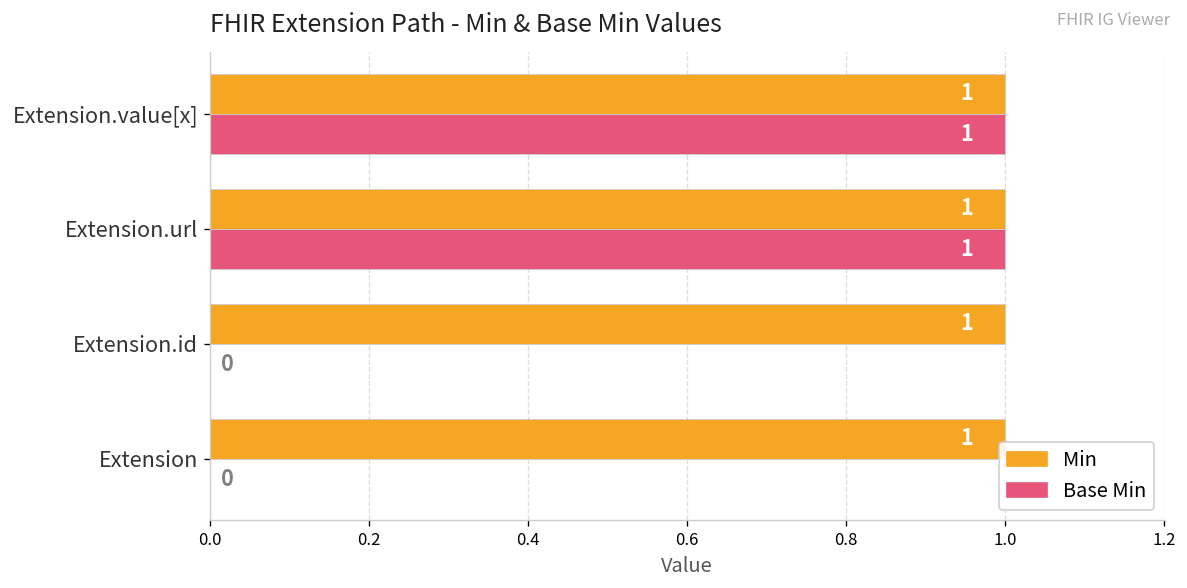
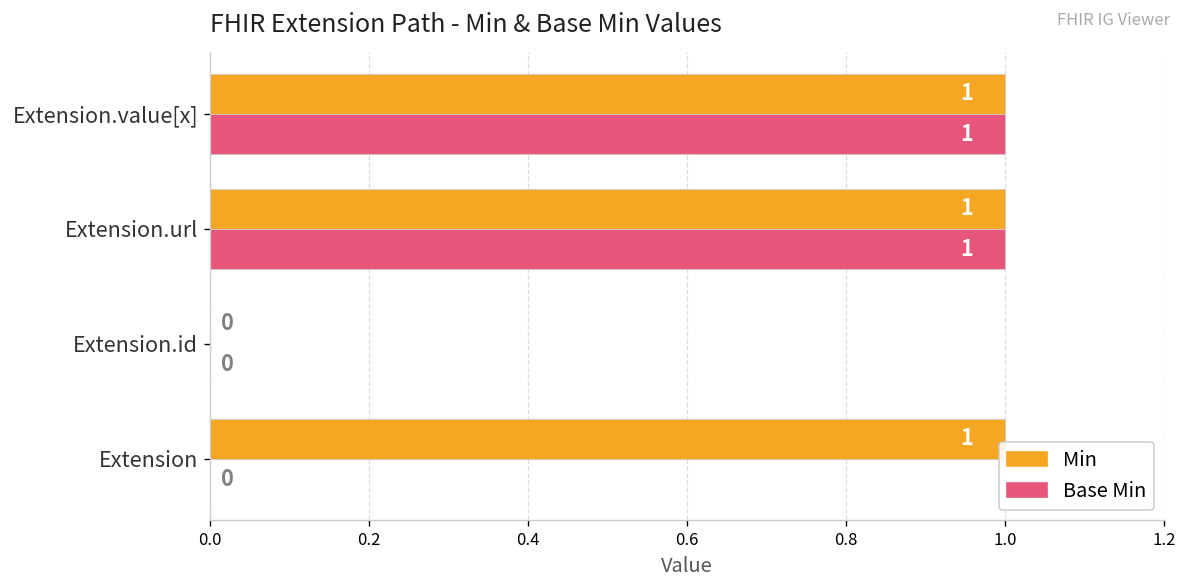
  {
    "Min": {
      "Extension.value[x]": 1,
      "Extension.url": 1,
-     "Extension.id": 1,
+     "Extension.id": 0,
      "Extension": 1
    },
    "Base Min": {
      "Extension.value[x]": 1,
      "Extension.url": 1,
      "Extension.id": 0,
      "Extension": 0
    }
  }
